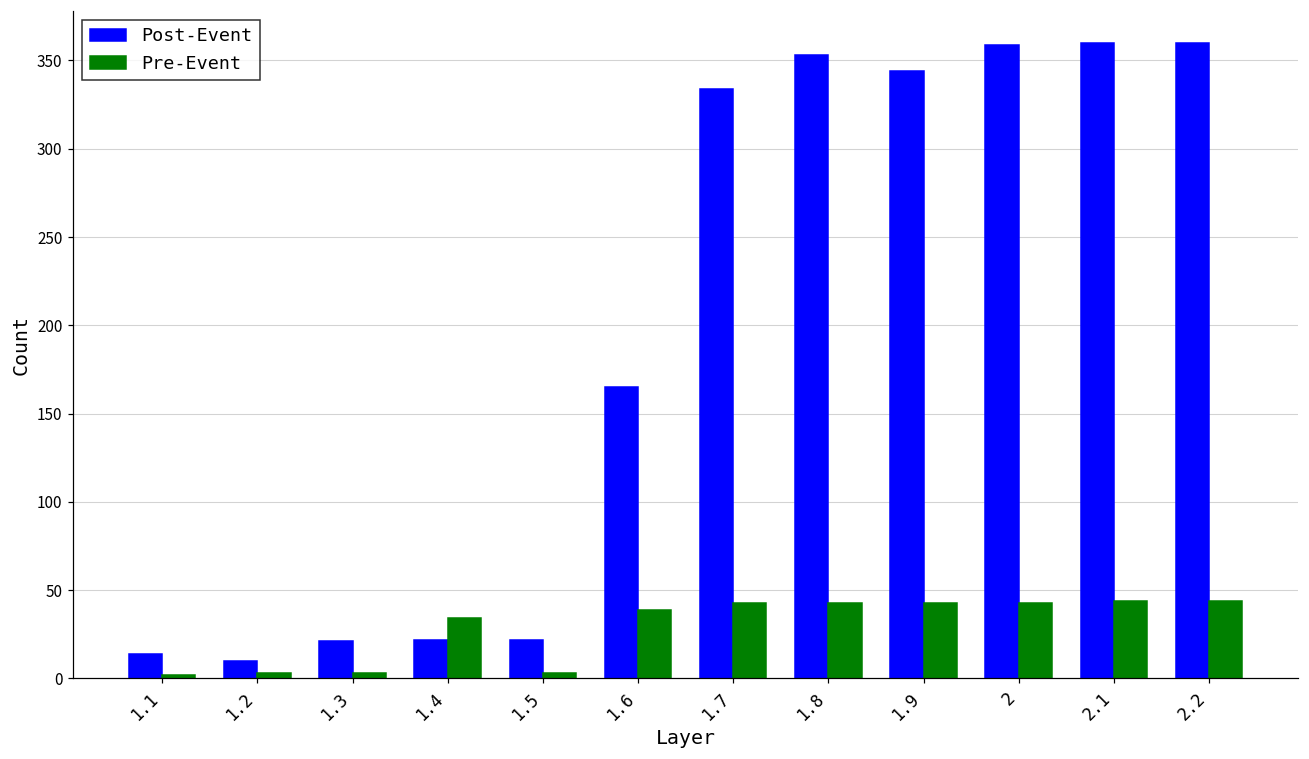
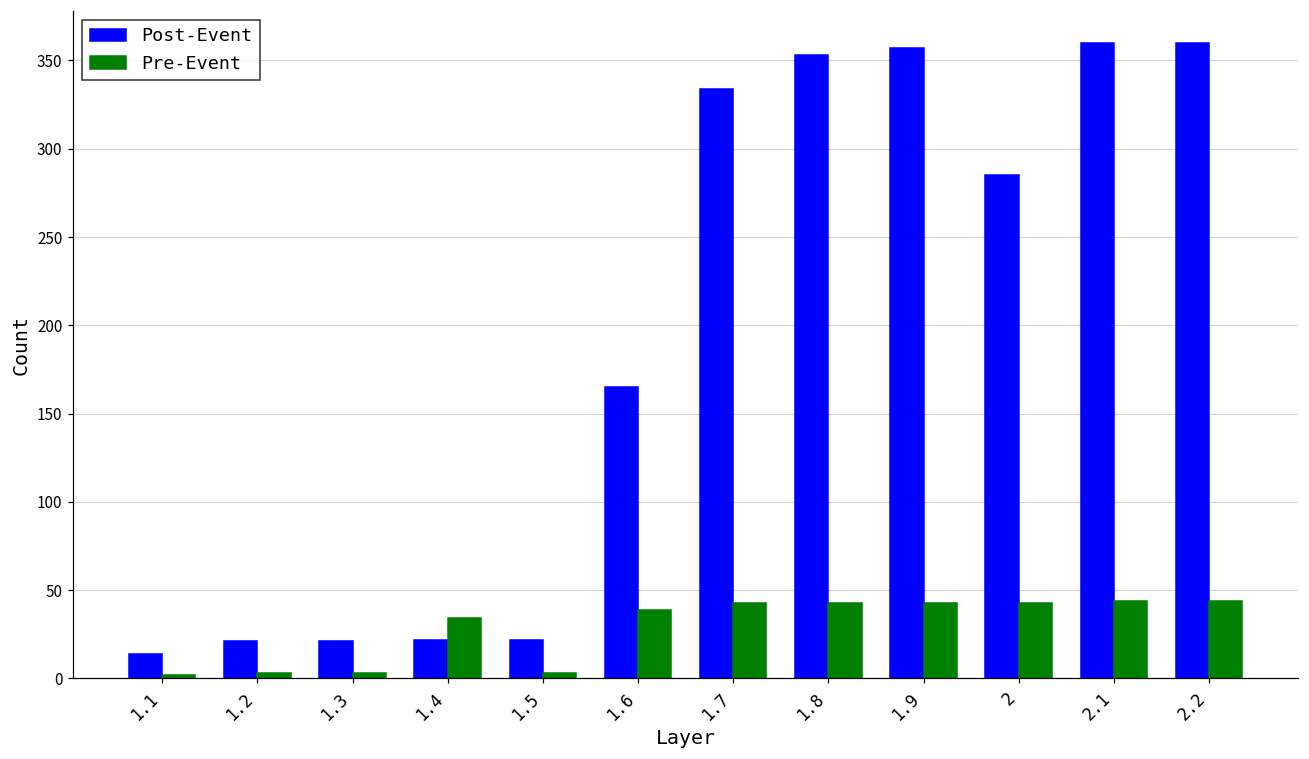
  {
    "Post-Event": {
      "1.1": 14,
-     "1.2": 10,
+     "1.2": 21,
      "1.3": 21,
      "1.4": 22,
      "1.5": 22,
      "1.6": 165,
      "1.7": 334,
      "1.8": 353,
-     "1.9": 344,
-     "2": 359,
+     "1.9": 357,
+     "2": 285,
      "2.1": 360,
      "2.2": 360
    },
    "Pre-Event": {
      "1.1": 2,
      "1.2": 3,
      "1.3": 3,
      "1.4": 34,
      "1.5": 3,
      "1.6": 39,
      "1.7": 43,
      "1.8": 43,
      "1.9": 43,
      "2": 43,
      "2.1": 44,
      "2.2": 44
    }
  }
